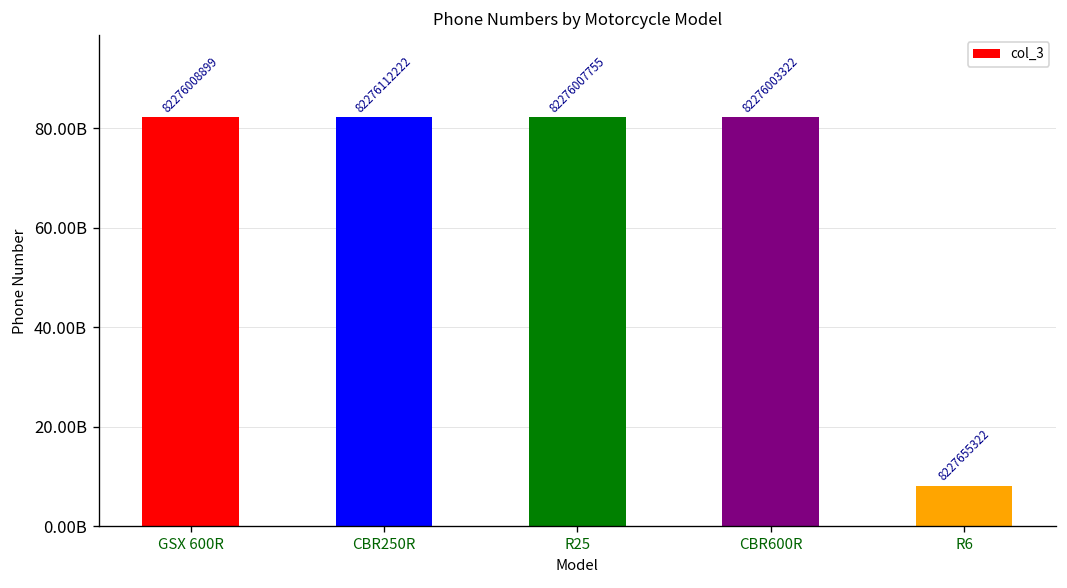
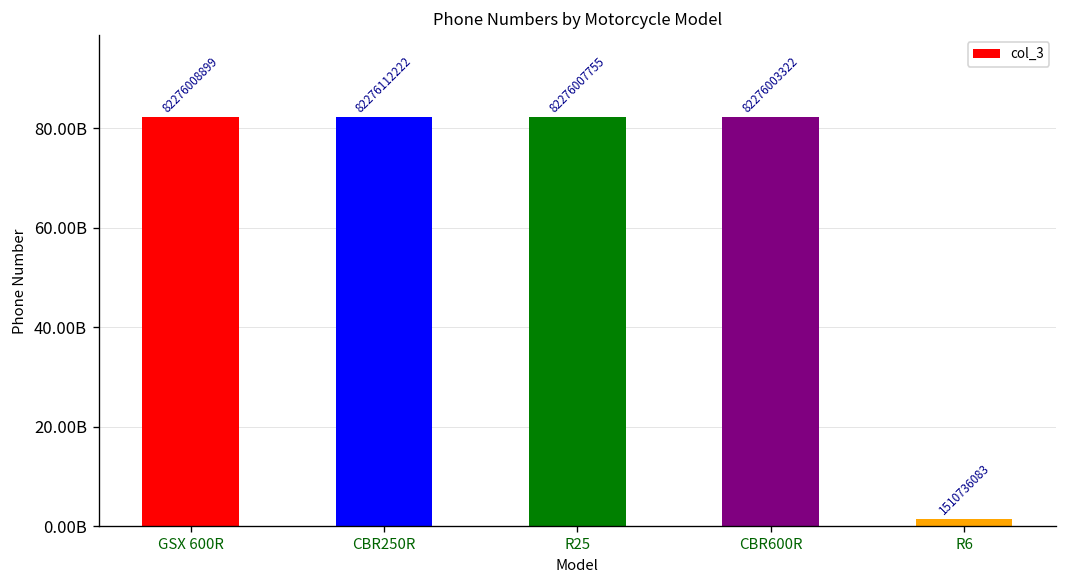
  {
    "GSX 600R": 82276008899,
    "CBR250R": 82276112222,
    "R25": 82276007755,
    "CBR600R": 82276003322,
-   "R6": 8227655322
+   "R6": 1510736083
  }
